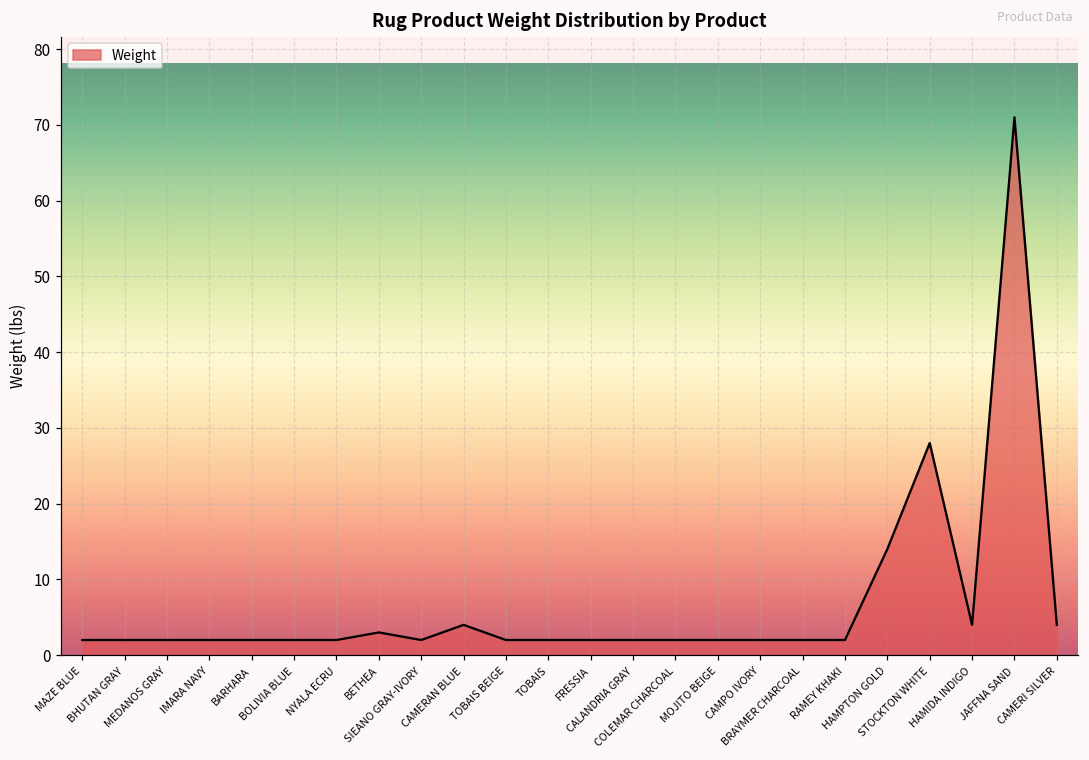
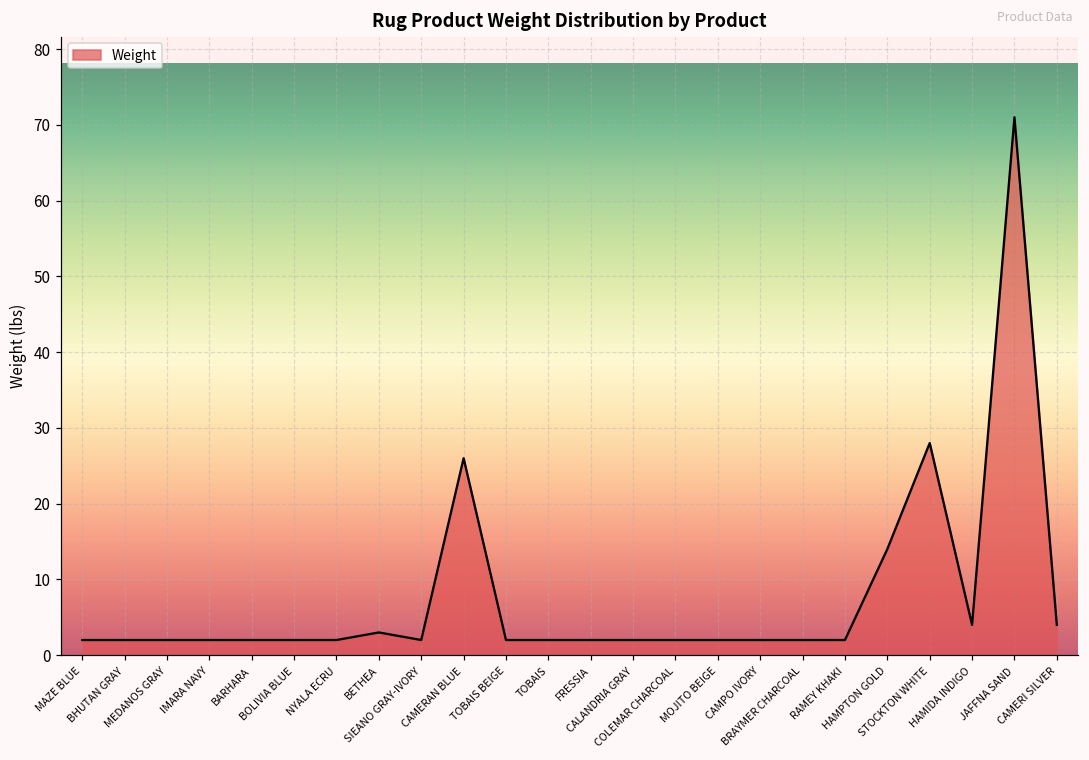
  {
    "MAZE BLUE": 2,
    "BHUTAN GRAY": 2,
    "MEDANOS GRAY": 2,
    "IMARA NAVY": 2,
    "BARHARA": 2,
    "BOLIVIA BLUE": 2,
    "NYALA ECRU": 2,
    "BETHEA": 3,
    "SIEANO GRAY-IVORY": 2,
-   "CAMERAN BLUE": 4,
+   "CAMERAN BLUE": 26,
    "TOBAIS BEIGE": 2,
    "TOBAIS": 2,
    "FRESSIA": 2,
    "CALANDRIA GRAY": 2,
    "COLEMAR CHARCOAL": 2,
    "MOJITO BEIGE": 2,
    "CAMPO IVORY": 2,
    "BRAYMER CHARCOAL": 2,
    "RAMEY KHAKI": 2,
    "HAMPTON GOLD": 14,
    "STOCKTON WHITE": 28,
    "HAMIDA INDIGO": 4,
    "JAFFNA SAND": 71,
    "CAMERI SILVER": 4
  }
